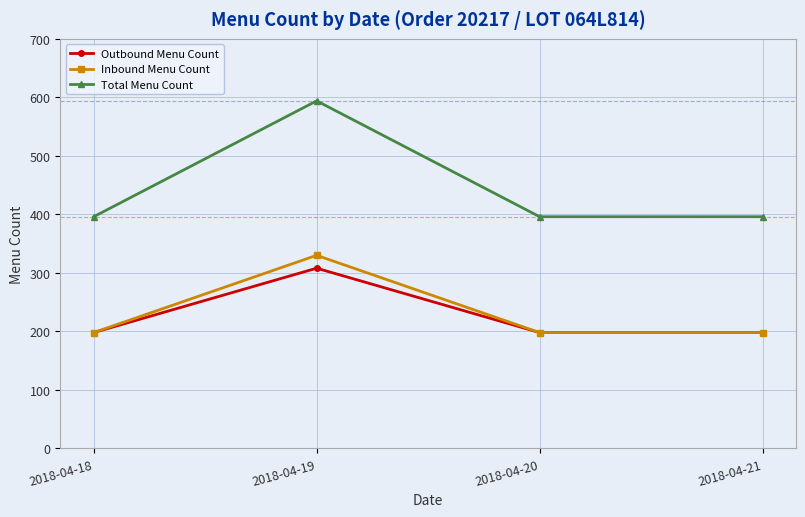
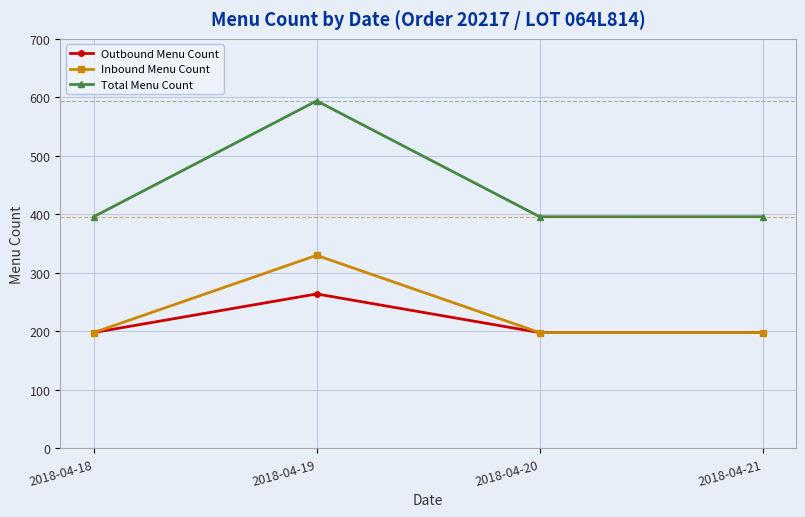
  {
    "Outbound Menu Count": {
-     "2018-04-19": 310
+     "2018-04-19": 260
    },
    "Inbound Menu Count": {
      "2018-04-19": 330
    },
    "Total Menu Count": {
      "2018-04-18": 400,
      "2018-04-19": 590,
      "2018-04-20": 400,
      "2018-04-21": 400
    }
  }
